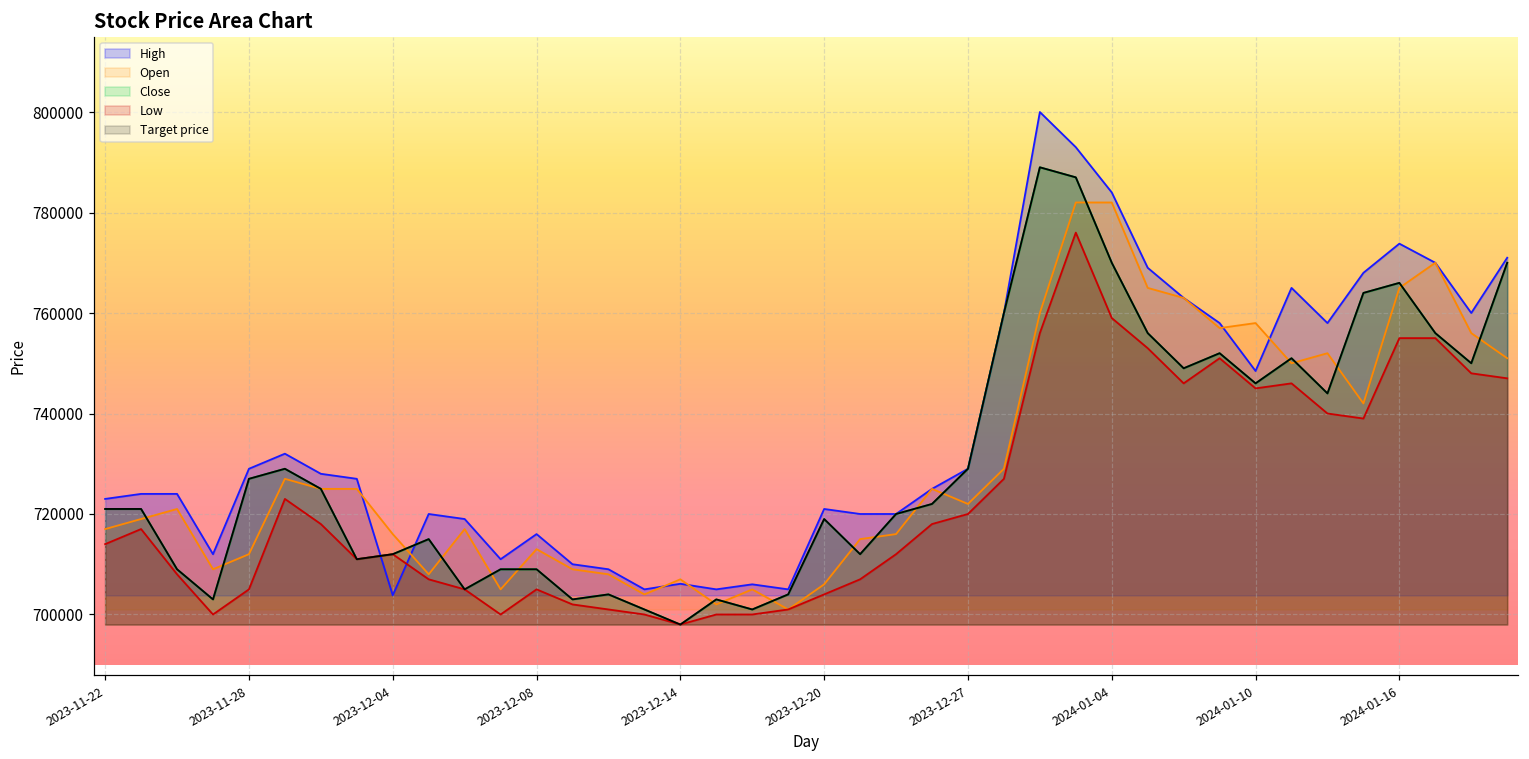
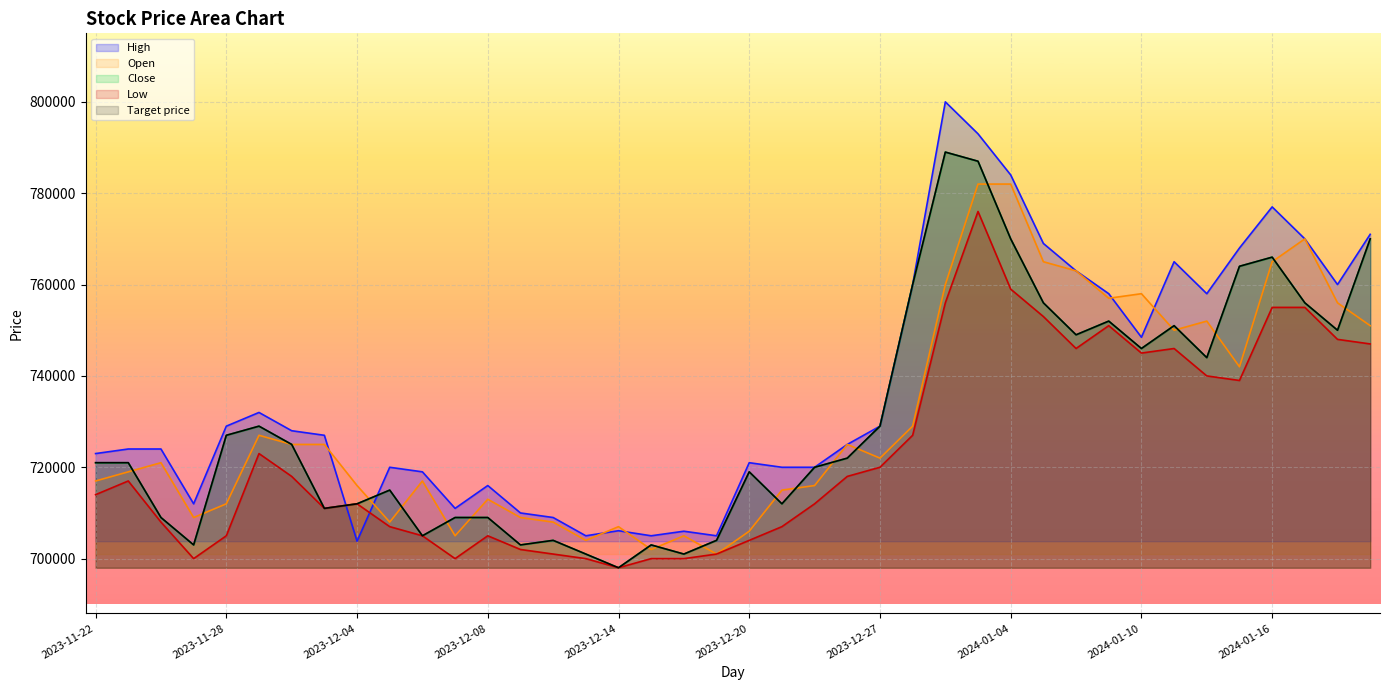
  {
    "High": {
      "2023-11-22": 723000,
      "2023-11-28": 729000,
      "2023-12-04": 704000,
      "2023-12-08": 716000,
      "2023-12-14": 706000,
      "2023-12-20": 721000,
      "2024-01-04": 784000,
      "2024-01-10": 748000,
-     "2024-01-16": 774000
+     "2024-01-16": 777000
    }
  }
